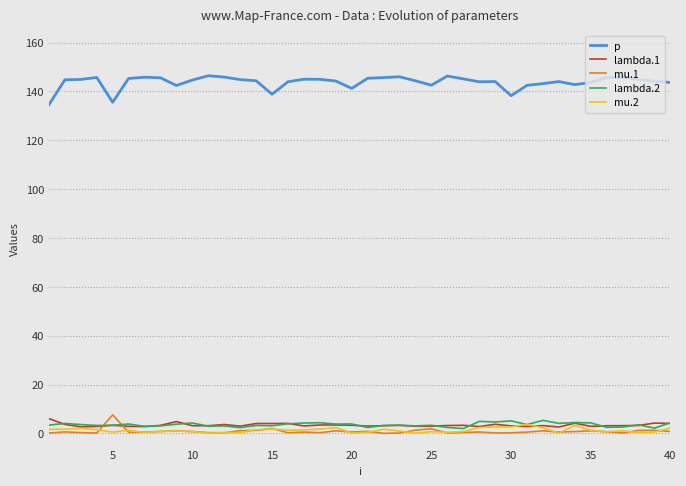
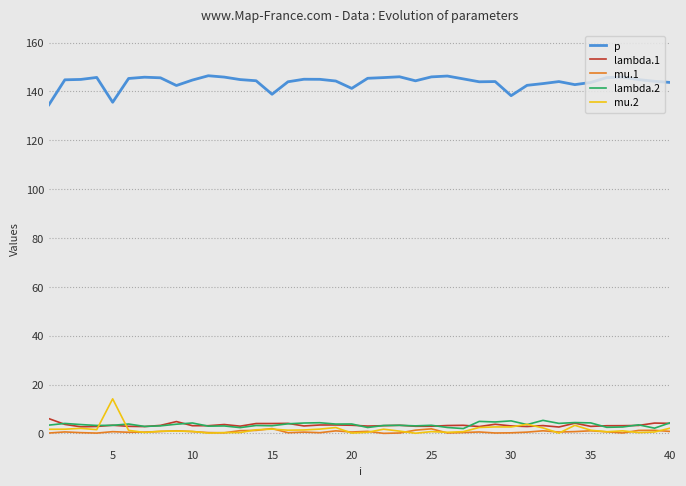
  {
    "p": {
      "5": 136,
      "10": 145,
      "15": 139,
      "20": 141,
-     "25": 143,
+     "25": 146,
      "30": 138,
      "40": 144
    },
    "lambda.1": {
      "10": 3,
      "35": 3
    },
    "mu.1": {
-     "5": 8,
+     "5": 1,
      "25": 2,
      "30": 0,
      "40": 1
    },
    "lambda.2": {
      "10": 4,
      "30": 5,
      "35": 4
    },
    "mu.2": {
-     "5": 1,
+     "5": 14,
      "25": 1,
      "40": 2
    }
  }
